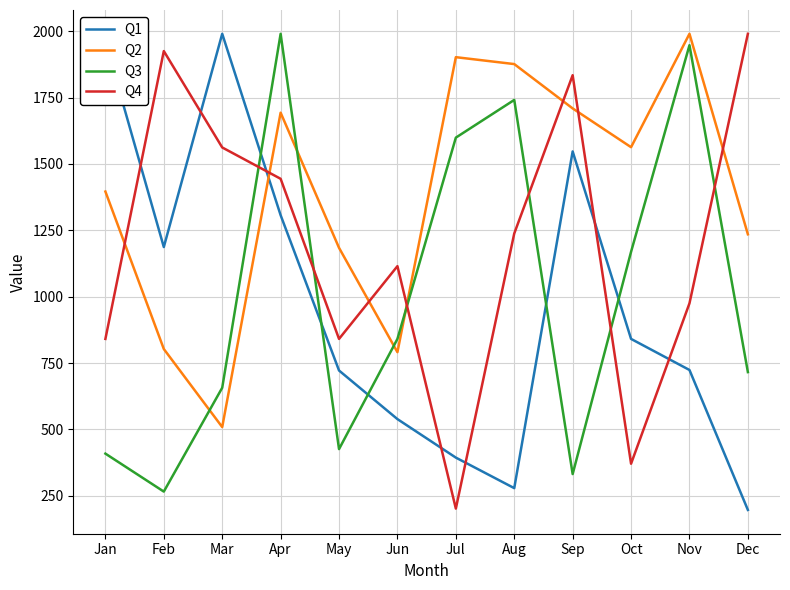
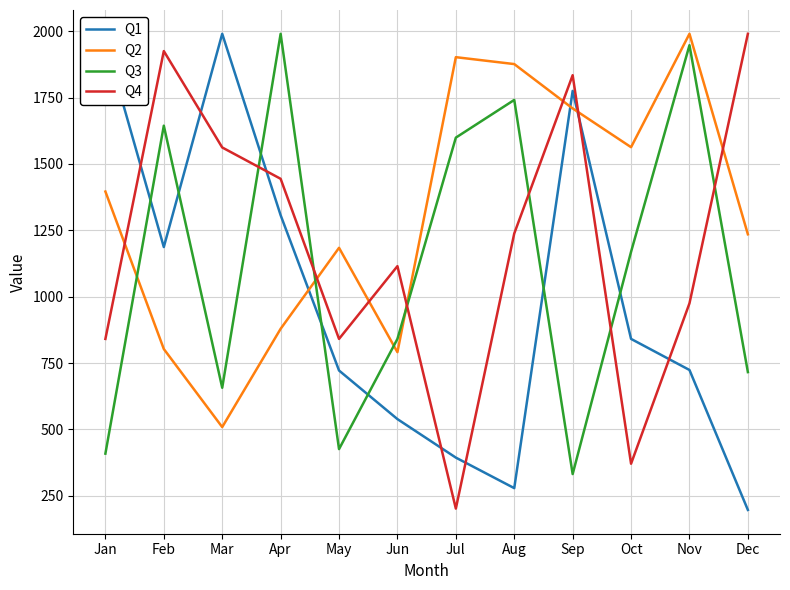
  {
    "Q1": {
      "Feb": 1190,
      "Mar": 1990,
      "Apr": 1310,
      "May": 720,
      "Jun": 540,
      "Jul": 390,
      "Aug": 280,
-     "Sep": 1550,
+     "Sep": 1780,
      "Oct": 840,
      "Nov": 720,
      "Dec": 200
    },
    "Q2": {
      "Jan": 1400,
      "Feb": 800,
      "Mar": 510,
-     "Apr": 1690,
+     "Apr": 880,
      "May": 1180,
      "Jun": 790,
      "Jul": 1900,
      "Aug": 1880,
      "Sep": 1710,
      "Oct": 1560,
      "Nov": 1990,
      "Dec": 1240
    },
    "Q3": {
      "Jan": 410,
-     "Feb": 270,
+     "Feb": 1640,
      "Mar": 660,
      "Apr": 1990,
      "May": 430,
      "Jun": 840,
      "Jul": 1600,
      "Aug": 1740,
      "Sep": 330,
      "Oct": 1170,
      "Nov": 1950,
      "Dec": 720
    },
    "Q4": {
      "Jan": 840,
      "Feb": 1930,
      "Mar": 1560,
      "Apr": 1440,
      "May": 840,
      "Jun": 1120,
      "Jul": 200,
      "Aug": 1240,
      "Sep": 1830,
      "Oct": 370,
      "Nov": 980,
      "Dec": 1990
    }
  }
